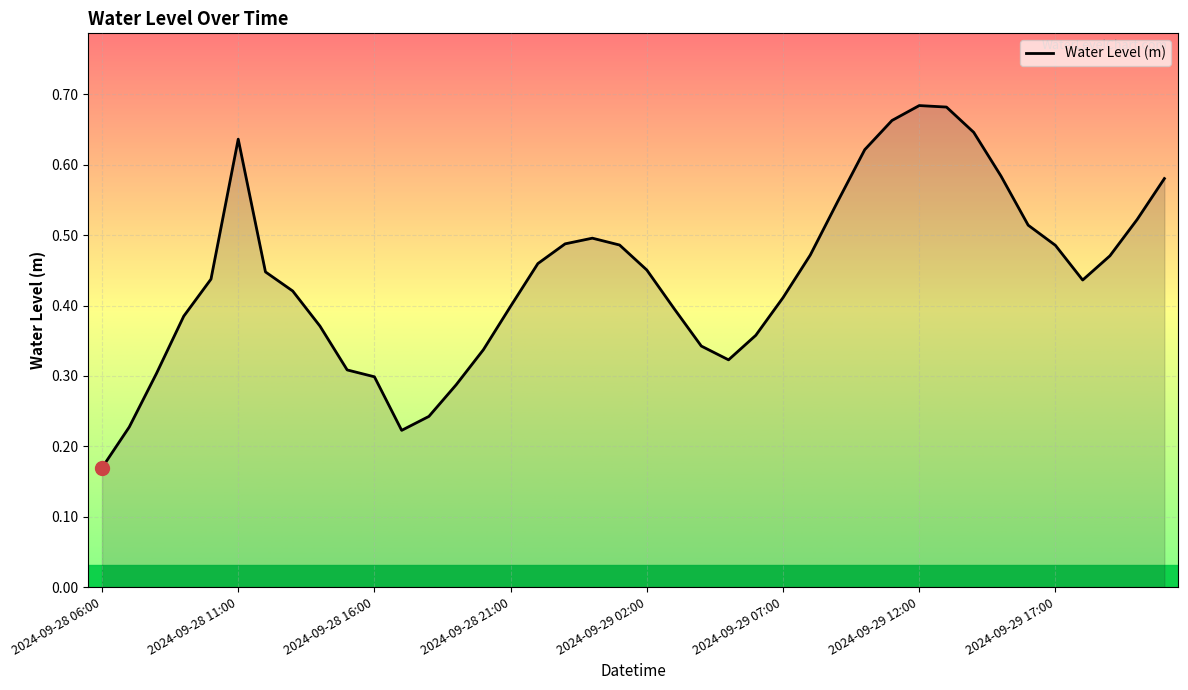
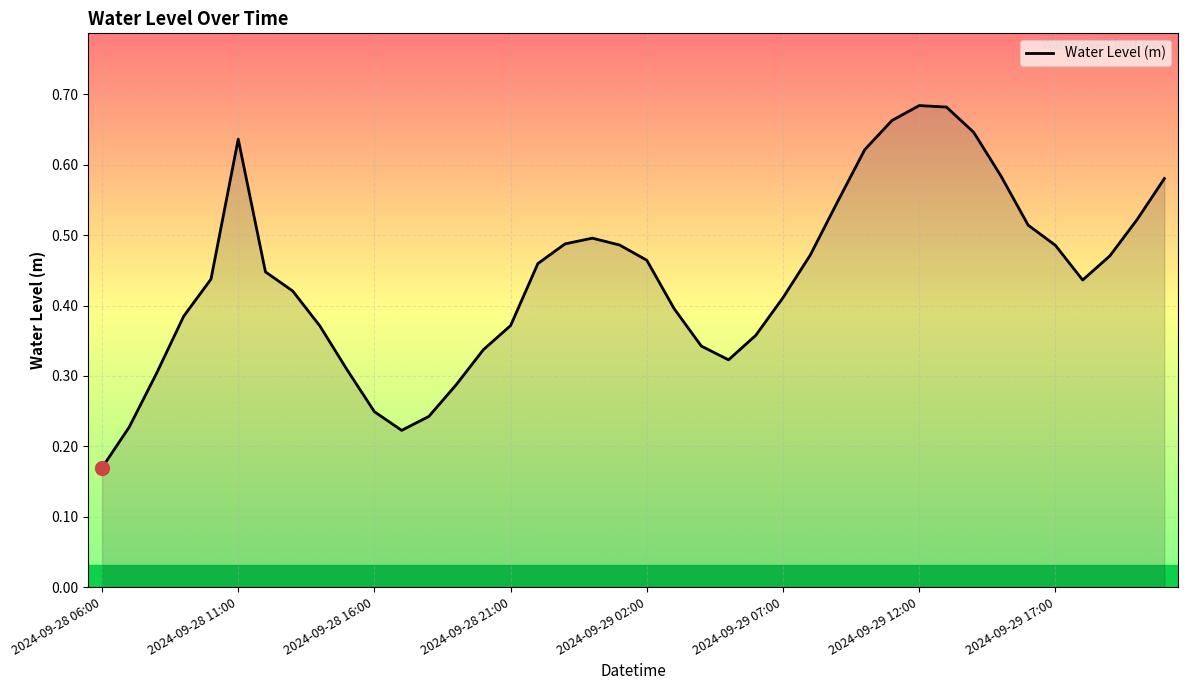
  {
    "Water Level (m)": {
      "2024-09-28 11:00": 0.64,
-     "2024-09-28 16:00": 0.30,
-     "2024-09-28 21:00": 0.40,
-     "2024-09-29 02:00": 0.45,
+     "2024-09-28 16:00": 0.25,
+     "2024-09-28 21:00": 0.37,
+     "2024-09-29 02:00": 0.46,
      "2024-09-29 07:00": 0.41,
      "2024-09-29 12:00": 0.68,
      "2024-09-29 17:00": 0.49
    }
  }
